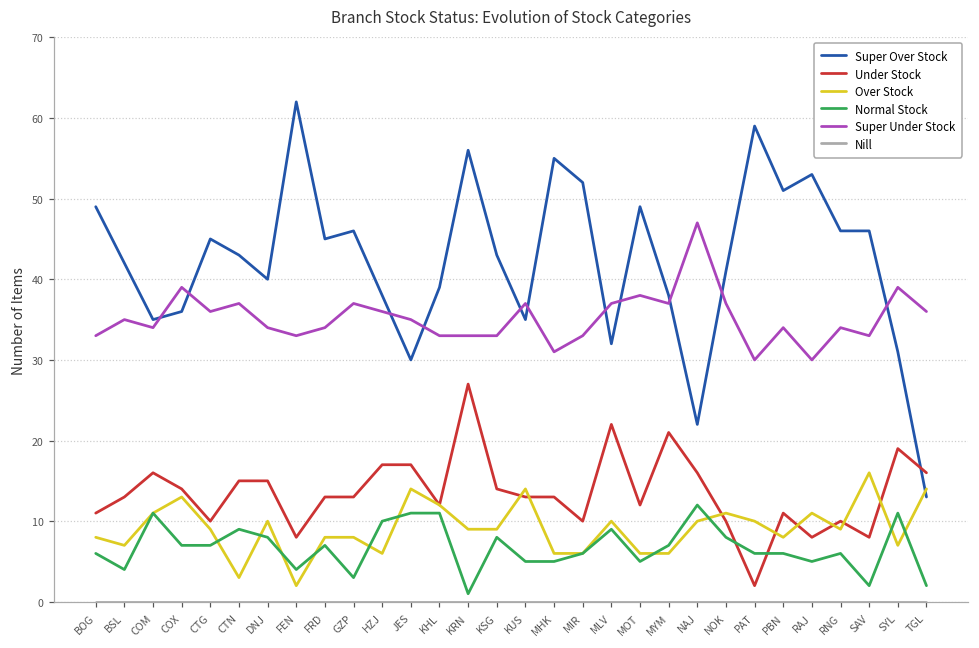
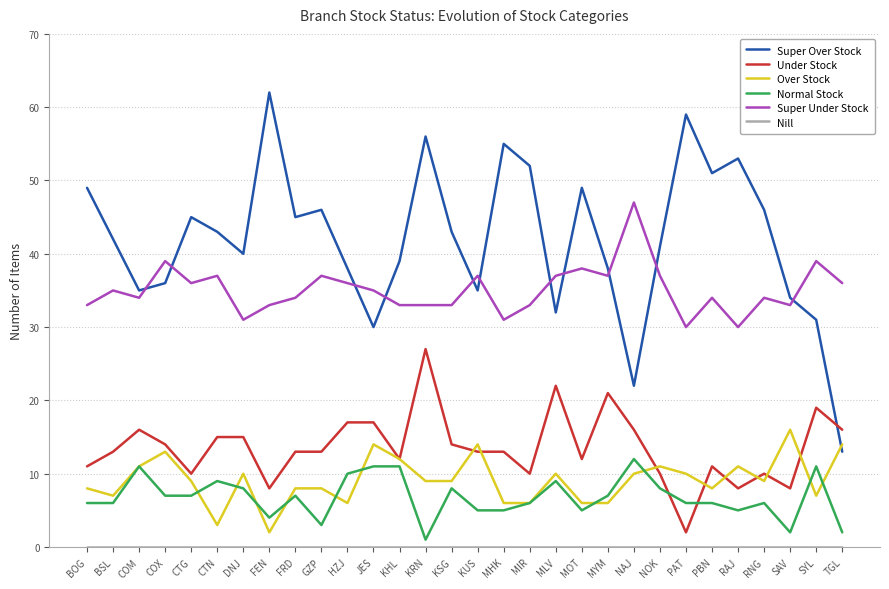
  {
    "Super Over Stock": {
      "BOG": 49,
      "BSL": 42,
      "COM": 35,
      "COX": 36,
      "CTG": 45,
      "CTN": 43,
      "DNJ": 40,
      "FEN": 62,
      "FRD": 45,
      "GZP": 46,
      "HZJ": 38,
      "JES": 30,
      "KHL": 39,
      "KRN": 56,
      "KSG": 43,
      "KUS": 35,
      "MHK": 55,
      "MIR": 52,
      "MLV": 32,
      "MOT": 49,
      "MYM": 38,
      "NAJ": 22,
      "NOK": 41,
      "PAT": 59,
      "PBN": 51,
      "RAJ": 53,
      "RNG": 46,
-     "SAV": 46,
+     "SAV": 34,
      "SYL": 31,
      "TGL": 13
    },
    "Under Stock": {
      "BOG": 11,
      "BSL": 13,
      "COM": 16,
      "COX": 14,
      "CTG": 10,
      "CTN": 15,
      "DNJ": 15,
      "FEN": 8,
      "FRD": 13,
      "GZP": 13,
      "HZJ": 17,
      "JES": 17,
      "KRN": 27,
      "KSG": 14,
      "KUS": 13,
      "MHK": 13,
      "MIR": 10,
      "MLV": 22,
      "MOT": 12,
      "MYM": 21,
      "NAJ": 16,
      "NOK": 10,
      "PAT": 2,
      "PBN": 11,
      "RAJ": 8,
      "RNG": 10,
      "SAV": 8,
      "SYL": 19,
      "TGL": 16
    },
    "Over Stock": {
      "BOG": 8,
      "BSL": 7,
      "COX": 13,
      "CTG": 9,
      "CTN": 3,
      "DNJ": 10,
      "FEN": 2,
      "FRD": 8,
      "GZP": 8,
      "HZJ": 6,
      "JES": 14,
      "KRN": 9,
      "KSG": 9,
      "KUS": 14,
      "MHK": 6,
      "MLV": 10,
      "MOT": 6,
      "MYM": 6,
      "NAJ": 10,
      "NOK": 11,
      "PAT": 10,
      "PBN": 8,
      "RAJ": 11,
      "RNG": 9,
      "SAV": 16,
      "SYL": 7,
      "TGL": 14
    },
    "Normal Stock": {
      "BOG": 6,
-     "BSL": 4,
+     "BSL": 6,
      "COX": 7,
      "CTG": 7,
      "CTN": 9,
      "DNJ": 8,
      "FEN": 4,
      "FRD": 7,
      "GZP": 3,
      "HZJ": 10,
      "JES": 11,
      "KHL": 11,
      "KRN": 1,
      "KSG": 8,
      "KUS": 5,
      "MHK": 5,
      "MLV": 9,
      "MOT": 5,
      "MYM": 7,
      "NAJ": 12,
      "NOK": 8,
      "PAT": 6,
      "PBN": 6,
      "RAJ": 5,
      "RNG": 6,
      "SAV": 2,
      "SYL": 11,
      "TGL": 2
    },
    "Super Under Stock": {
      "BOG": 33,
      "BSL": 35,
      "COM": 34,
      "COX": 39,
      "CTG": 36,
      "CTN": 37,
-     "DNJ": 34,
+     "DNJ": 31,
      "FEN": 33,
      "FRD": 34,
      "GZP": 37,
      "HZJ": 36,
      "JES": 35,
      "KHL": 33,
      "KRN": 33,
      "KSG": 33,
      "KUS": 37,
      "MHK": 31,
      "MIR": 33,
      "MLV": 37,
      "MOT": 38,
      "MYM": 37,
      "NAJ": 47,
      "NOK": 37,
      "PAT": 30,
      "PBN": 34,
      "RAJ": 30,
      "RNG": 34,
      "SAV": 33,
      "SYL": 39,
      "TGL": 36
    },
    "Nill": {
      "BOG": 0,
      "BSL": 0,
      "COM": 0,
      "COX": 0,
      "CTG": 0,
      "CTN": 0,
      "DNJ": 0,
      "FEN": 0,
      "FRD": 0,
      "GZP": 0,
      "HZJ": 0,
      "JES": 0,
      "KHL": 0,
      "KRN": 0,
      "KSG": 0,
      "KUS": 0,
      "MHK": 0,
      "MIR": 0,
      "MLV": 0,
      "MOT": 0,
      "MYM": 0,
      "NAJ": 0,
      "NOK": 0,
      "PAT": 0,
      "PBN": 0,
      "RAJ": 0,
      "RNG": 0,
      "SAV": 0,
      "SYL": 0,
      "TGL": 0
    }
  }
